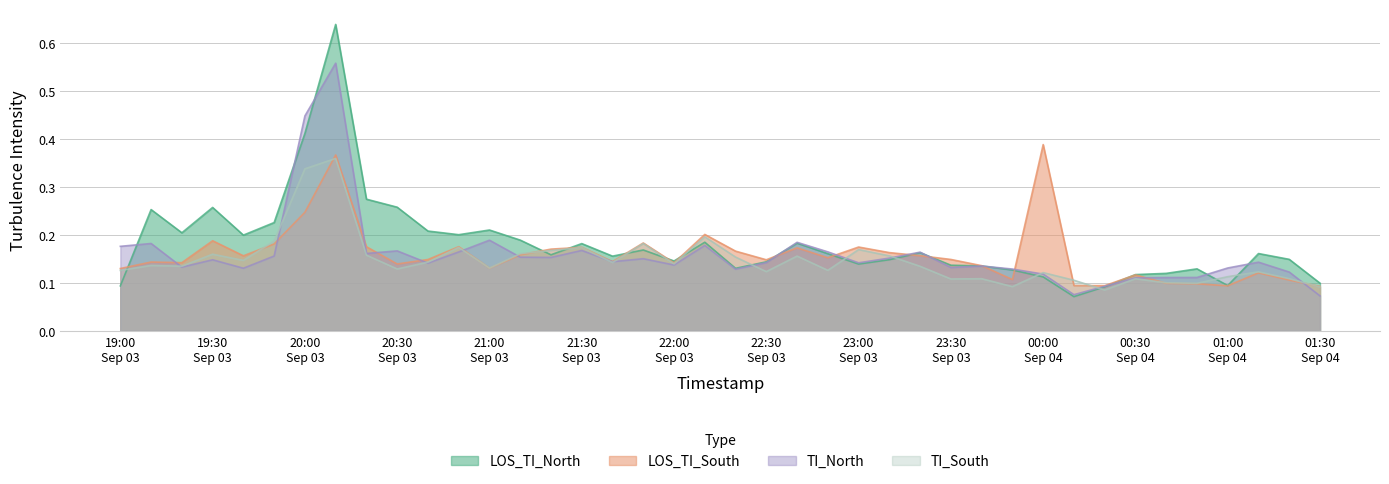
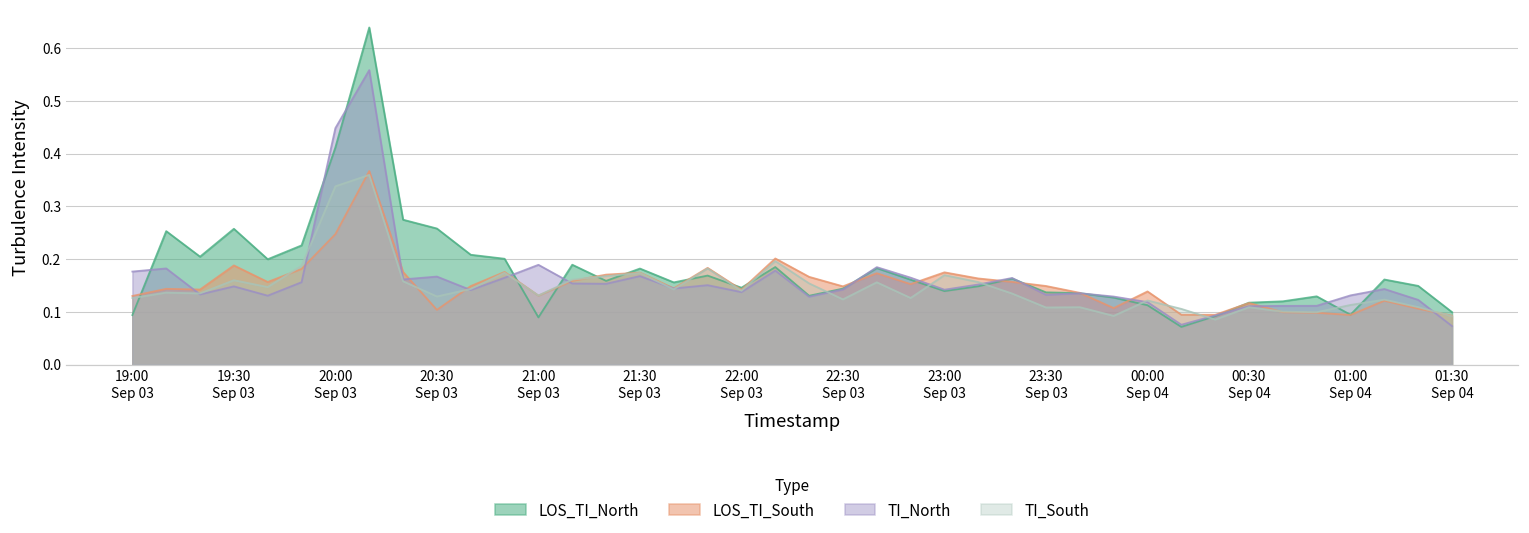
  {
    "LOS_TI_North": {
      "19:00 Sep 03": 0.09,
      "19:30 Sep 03": 0.26,
      "20:00 Sep 03": 0.41,
      "20:30 Sep 03": 0.26,
-     "21:00 Sep 03": 0.21,
+     "21:00 Sep 03": 0.09,
      "21:30 Sep 03": 0.18,
      "00:00 Sep 04": 0.11,
      "01:30 Sep 04": 0.10
    },
    "LOS_TI_South": {
      "19:30 Sep 03": 0.19,
      "20:00 Sep 03": 0.25,
-     "20:30 Sep 03": 0.14,
+     "20:30 Sep 03": 0.10,
      "23:00 Sep 03": 0.17,
      "23:30 Sep 03": 0.15,
-     "00:00 Sep 04": 0.39
+     "00:00 Sep 04": 0.14
    }
  }
